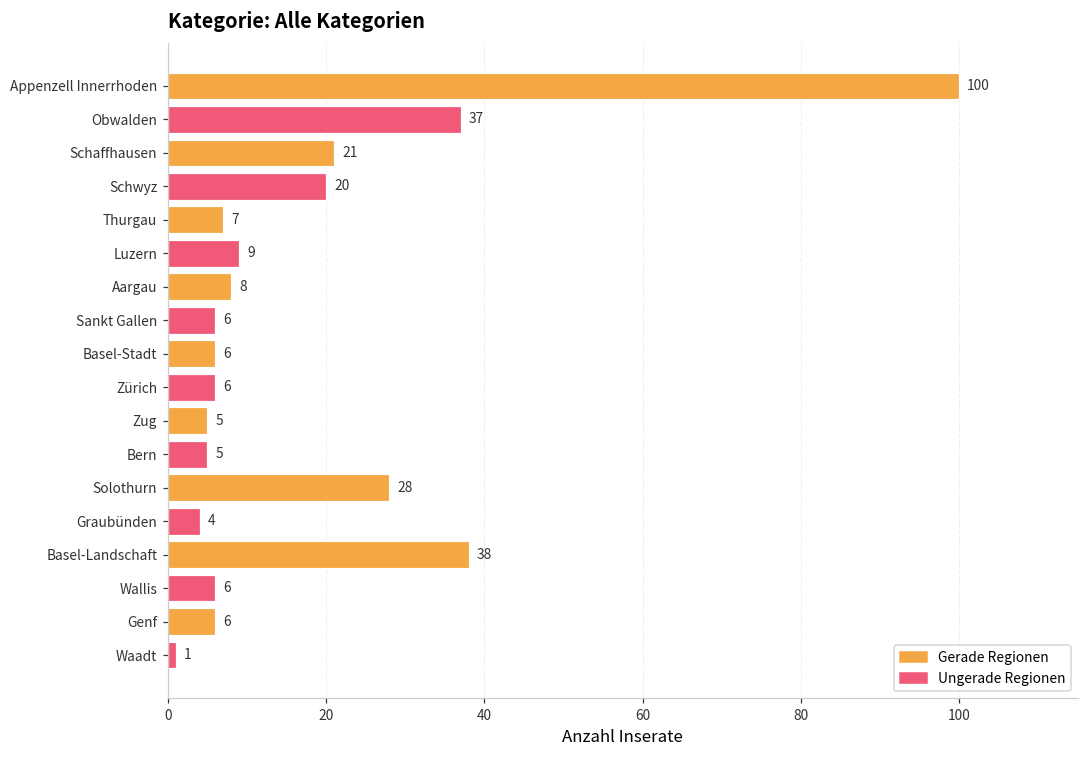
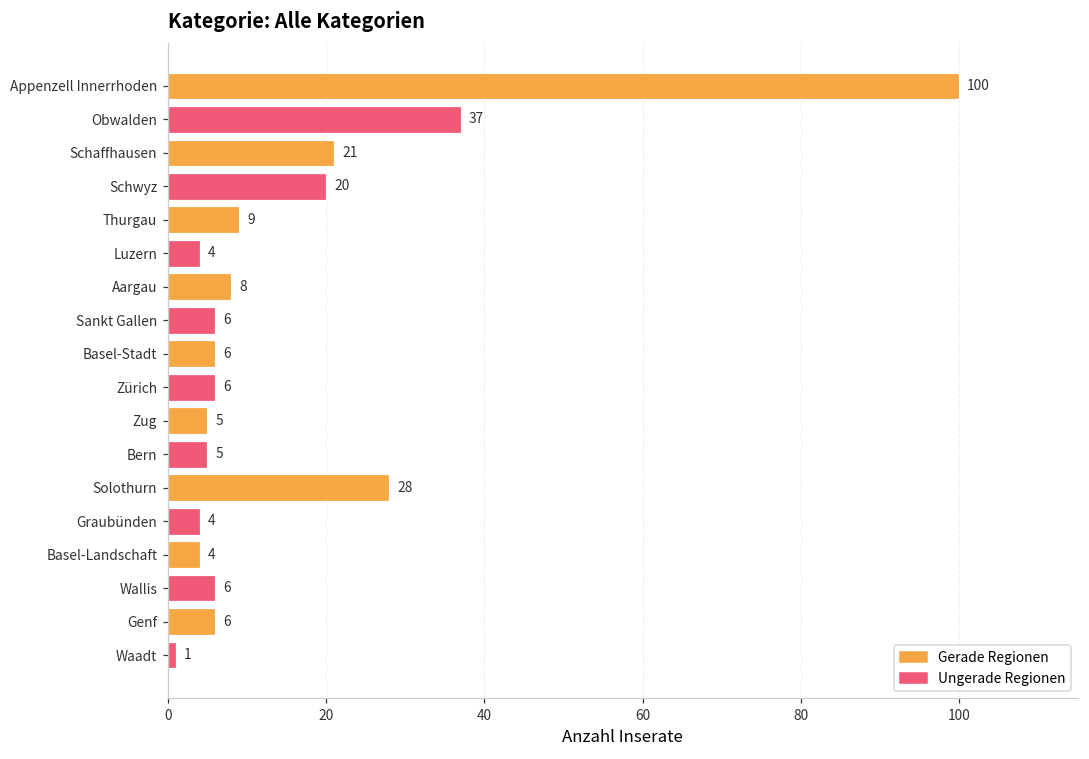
  {
    "Appenzell Innerrhoden": 100,
    "Obwalden": 37,
    "Schaffhausen": 21,
    "Schwyz": 20,
-   "Thurgau": 7,
-   "Luzern": 9,
+   "Thurgau": 9,
+   "Luzern": 4,
    "Aargau": 8,
    "Sankt Gallen": 6,
    "Basel-Stadt": 6,
    "Zürich": 6,
    "Zug": 5,
    "Bern": 5,
    "Solothurn": 28,
    "Graubünden": 4,
-   "Basel-Landschaft": 38,
+   "Basel-Landschaft": 4,
    "Wallis": 6,
    "Genf": 6,
    "Waadt": 1
  }
